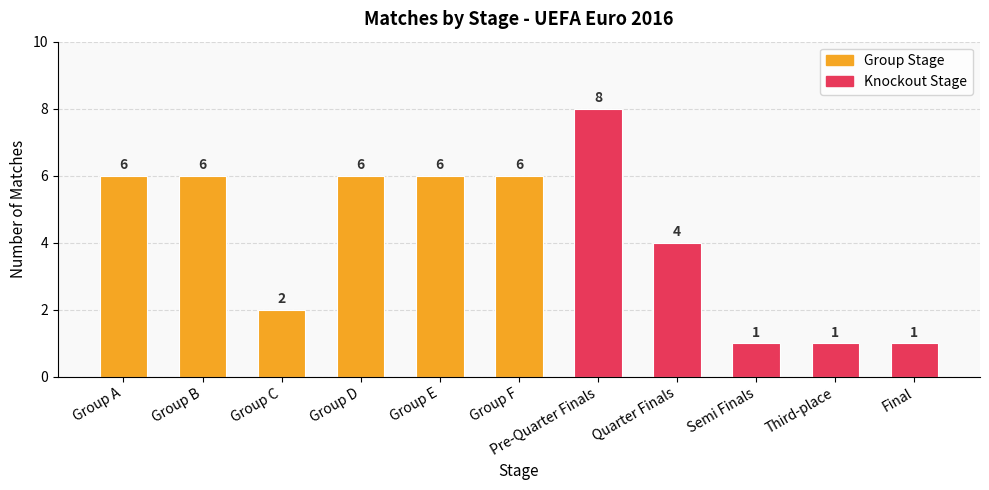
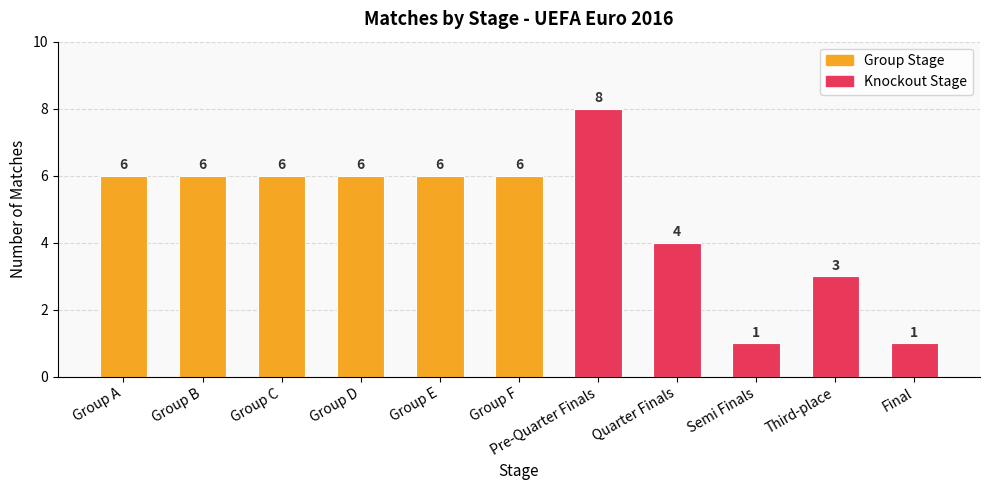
  {
    "Group A": 6,
    "Group B": 6,
-   "Group C": 2,
+   "Group C": 6,
    "Group D": 6,
    "Group E": 6,
    "Group F": 6,
    "Pre-Quarter Finals": 8,
    "Quarter Finals": 4,
    "Semi Finals": 1,
-   "Third-place": 1,
+   "Third-place": 3,
    "Final": 1
  }
